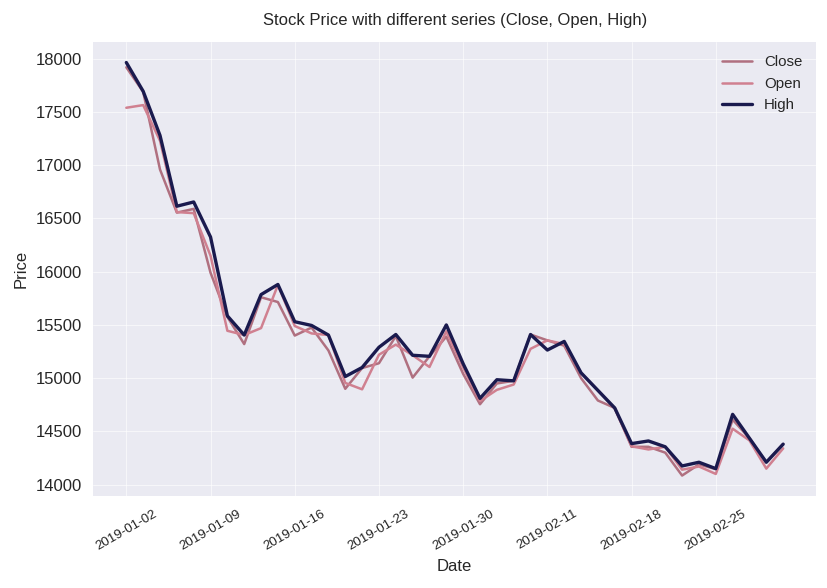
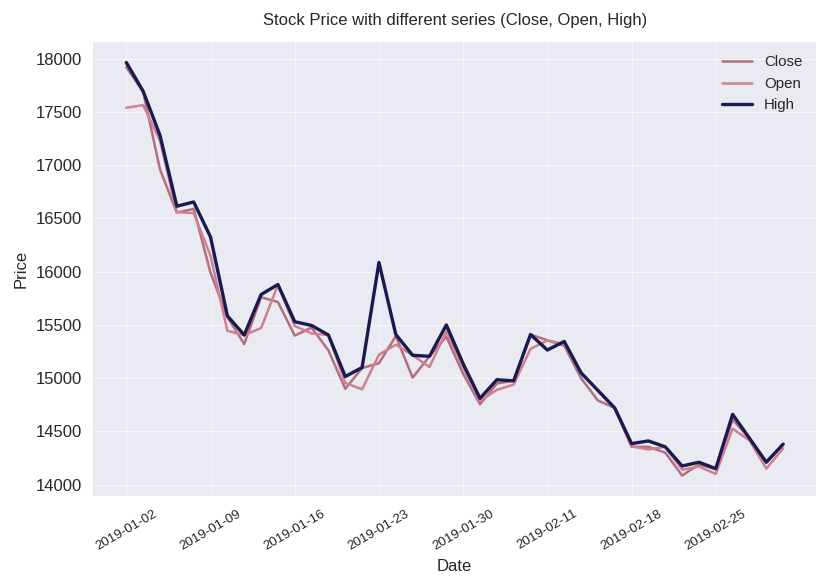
  {
    "High": {
      "2019-01-02": 18000,
      "2019-01-09": 16300,
      "2019-01-16": 15500,
-     "2019-01-23": 15300,
+     "2019-01-23": 16100,
      "2019-01-30": 15100,
      "2019-02-11": 15300
    }
  }
